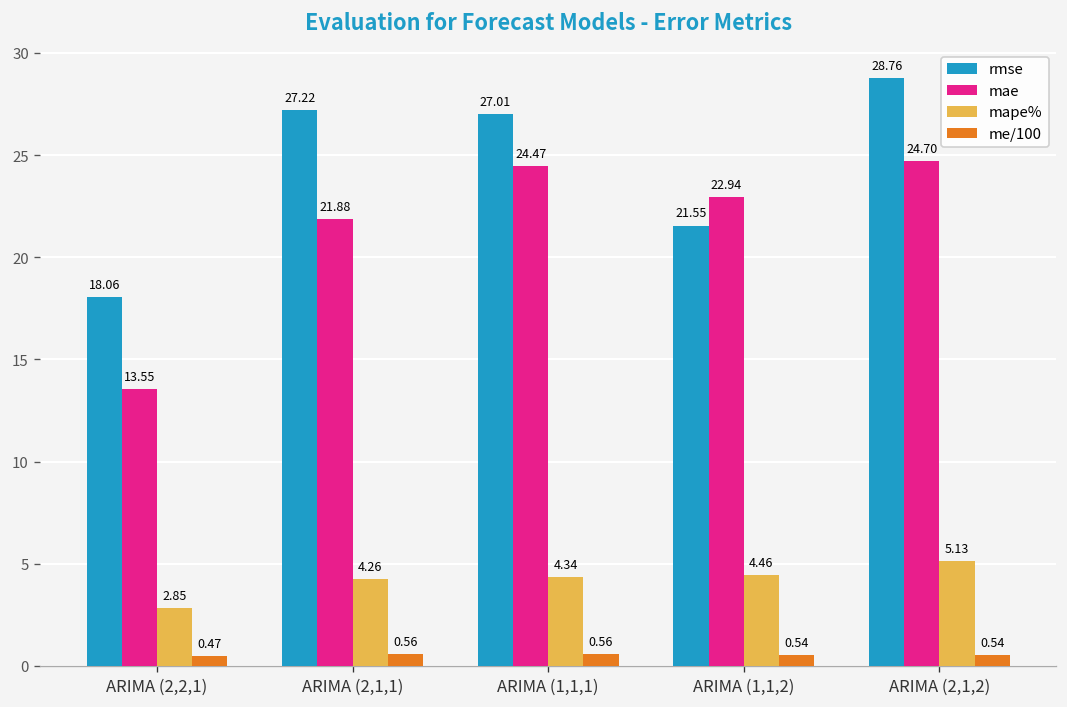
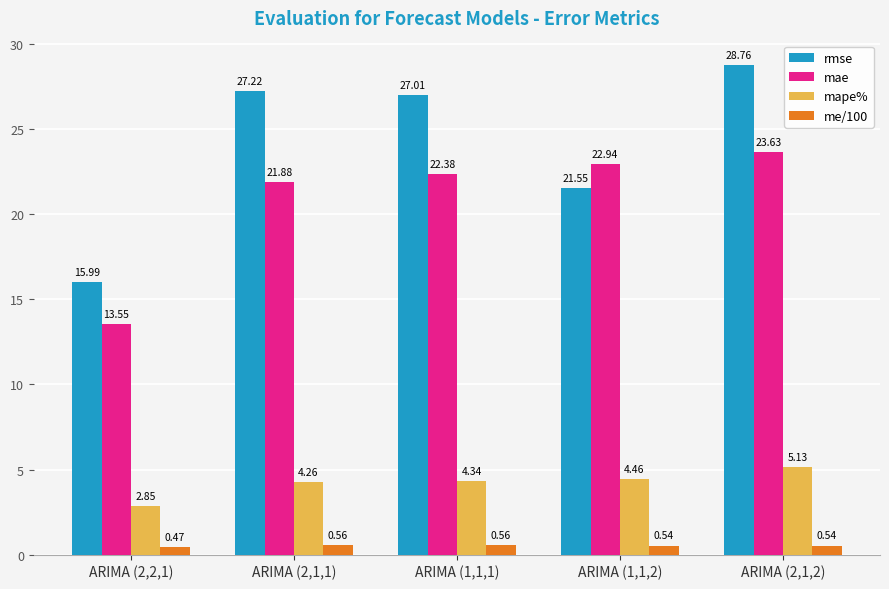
  {
    "rmse": {
-     "ARIMA (2,2,1)": 18.06,
+     "ARIMA (2,2,1)": 15.99,
      "ARIMA (2,1,1)": 27.22,
      "ARIMA (1,1,1)": 27.01,
      "ARIMA (1,1,2)": 21.55,
      "ARIMA (2,1,2)": 28.76
    },
    "mae": {
      "ARIMA (2,2,1)": 13.55,
      "ARIMA (2,1,1)": 21.88,
-     "ARIMA (1,1,1)": 24.47,
+     "ARIMA (1,1,1)": 22.38,
      "ARIMA (1,1,2)": 22.94,
-     "ARIMA (2,1,2)": 24.70
+     "ARIMA (2,1,2)": 23.63
    },
    "mape%": {
      "ARIMA (2,2,1)": 2.85,
      "ARIMA (2,1,1)": 4.26,
      "ARIMA (1,1,1)": 4.34,
      "ARIMA (1,1,2)": 4.46,
      "ARIMA (2,1,2)": 5.13
    },
    "me/100": {
      "ARIMA (2,2,1)": 0.47,
      "ARIMA (2,1,1)": 0.56,
      "ARIMA (1,1,1)": 0.56,
      "ARIMA (1,1,2)": 0.54,
      "ARIMA (2,1,2)": 0.54
    }
  }
